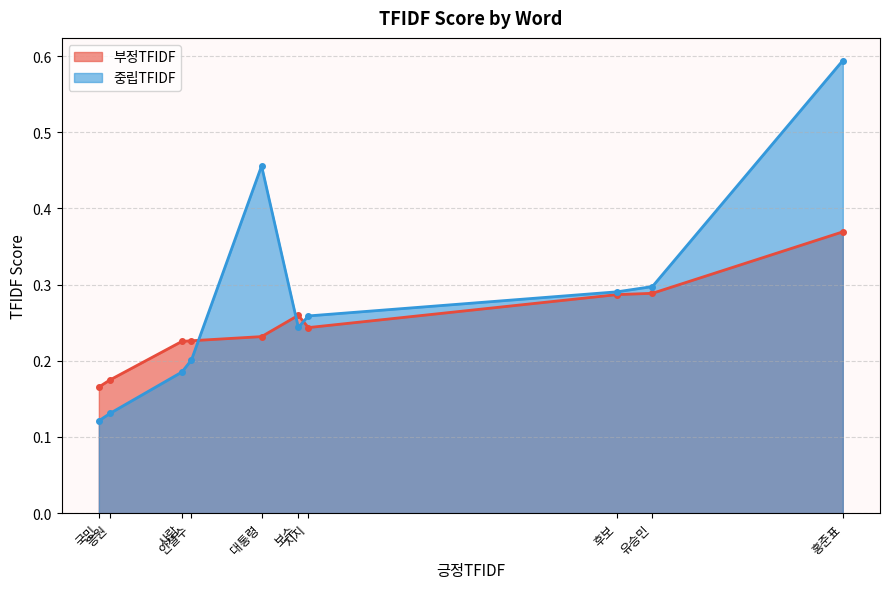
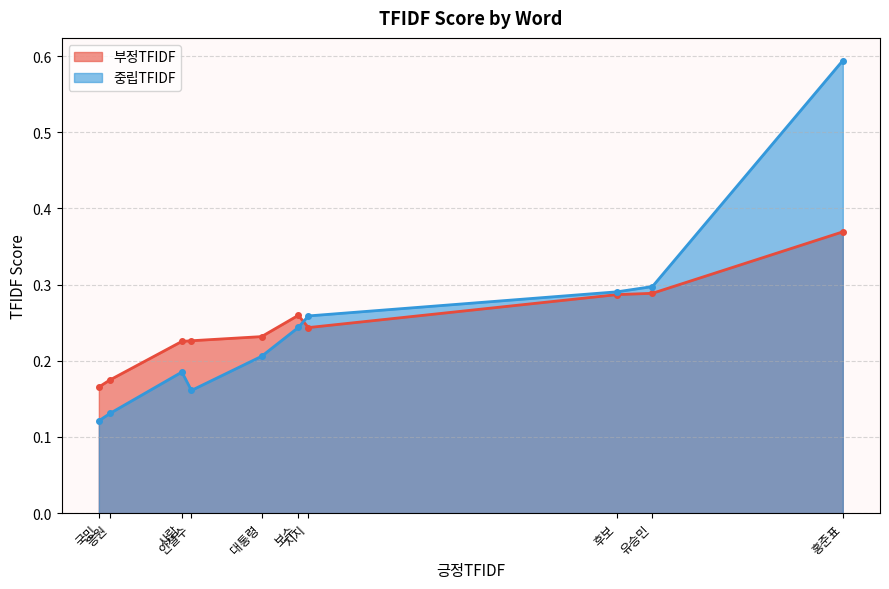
  {
    "부정TFIDF": {
      "국민": 0.17,
      "응원": 0.17,
      "사람": 0.23,
      "안철수": 0.23,
      "대통령": 0.23,
      "보수": 0.26,
      "지지": 0.24,
      "후보": 0.29,
      "유승민": 0.29,
      "홍준표": 0.37
    },
    "중립TFIDF": {
      "국민": 0.12,
      "응원": 0.13,
      "사람": 0.19,
-     "안철수": 0.20,
-     "대통령": 0.46,
+     "안철수": 0.16,
+     "대통령": 0.21,
      "보수": 0.24,
      "지지": 0.26,
      "후보": 0.29,
      "유승민": 0.30,
      "홍준표": 0.59
    }
  }
